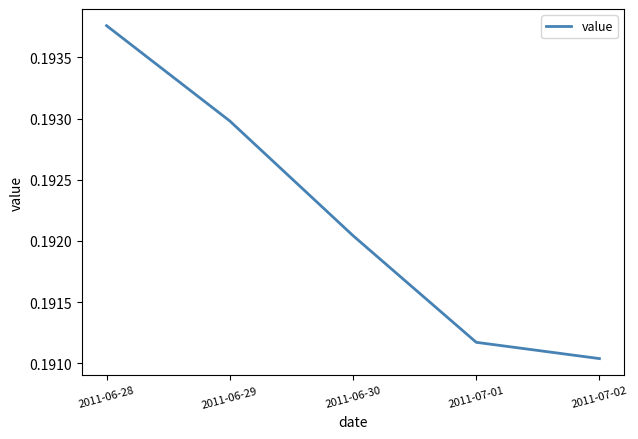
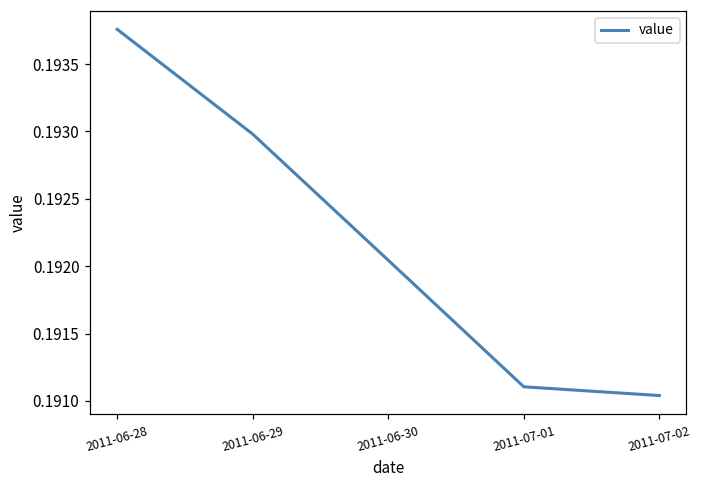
  {
    "2011-06-28": 0.19376,
    "2011-06-29": 0.19298,
    "2011-06-30": 0.19204,
-   "2011-07-01": 0.19117,
+   "2011-07-01": 0.19111,
    "2011-07-02": 0.19104
  }
